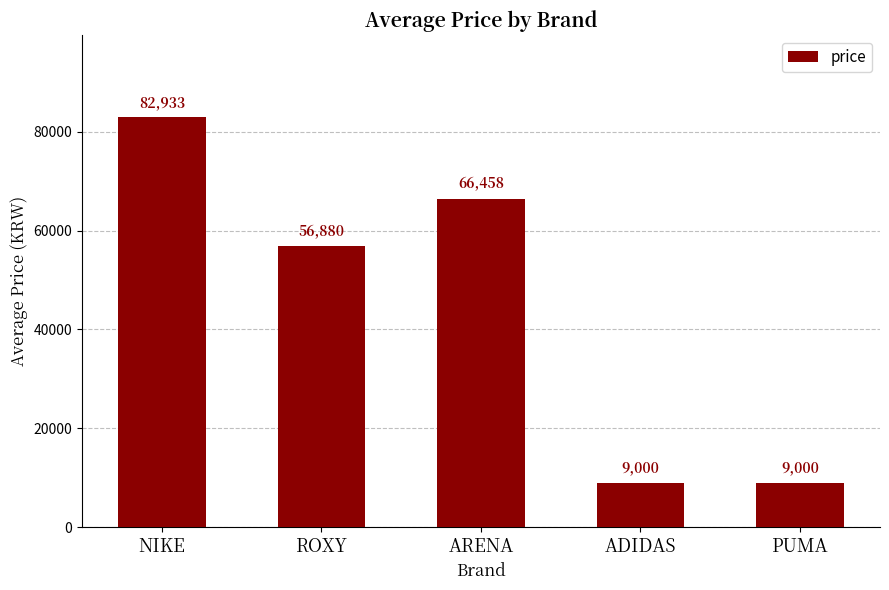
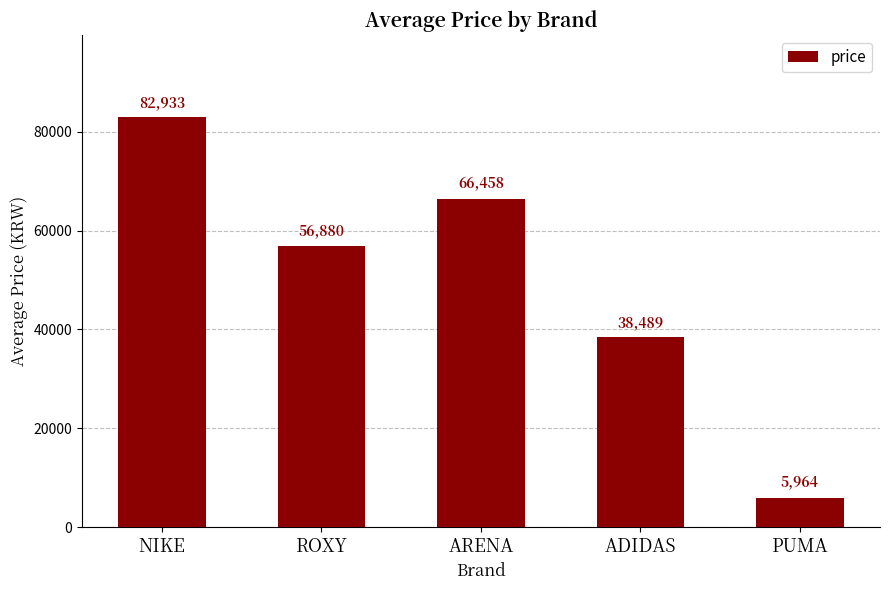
  {
    "NIKE": "82,933",
    "ROXY": "56,880",
    "ARENA": "66,458",
-   "ADIDAS": "9,000",
-   "PUMA": "9,000"
+   "ADIDAS": "38,489",
+   "PUMA": "5,964"
  }
